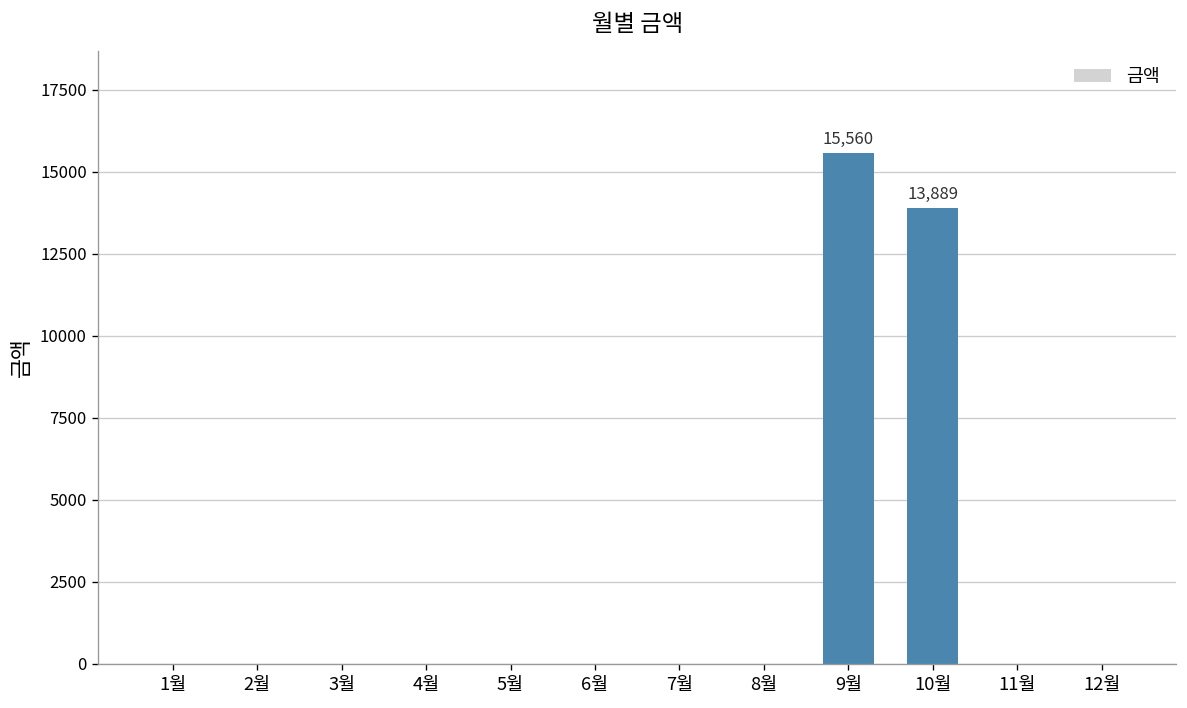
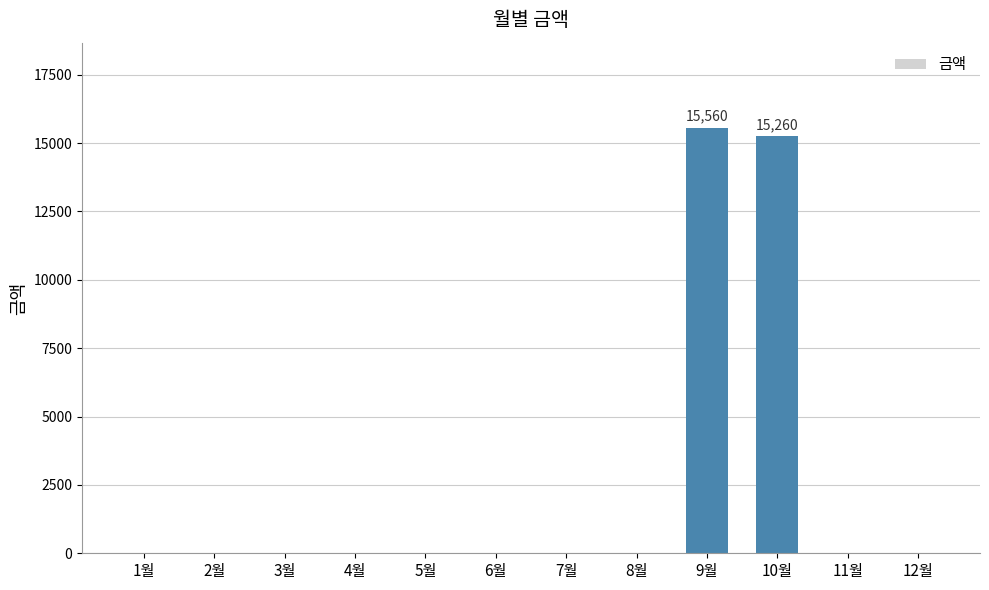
  {
    "9월": "15,560",
-   "10월": "13,889"
+   "10월": "15,260"
  }
